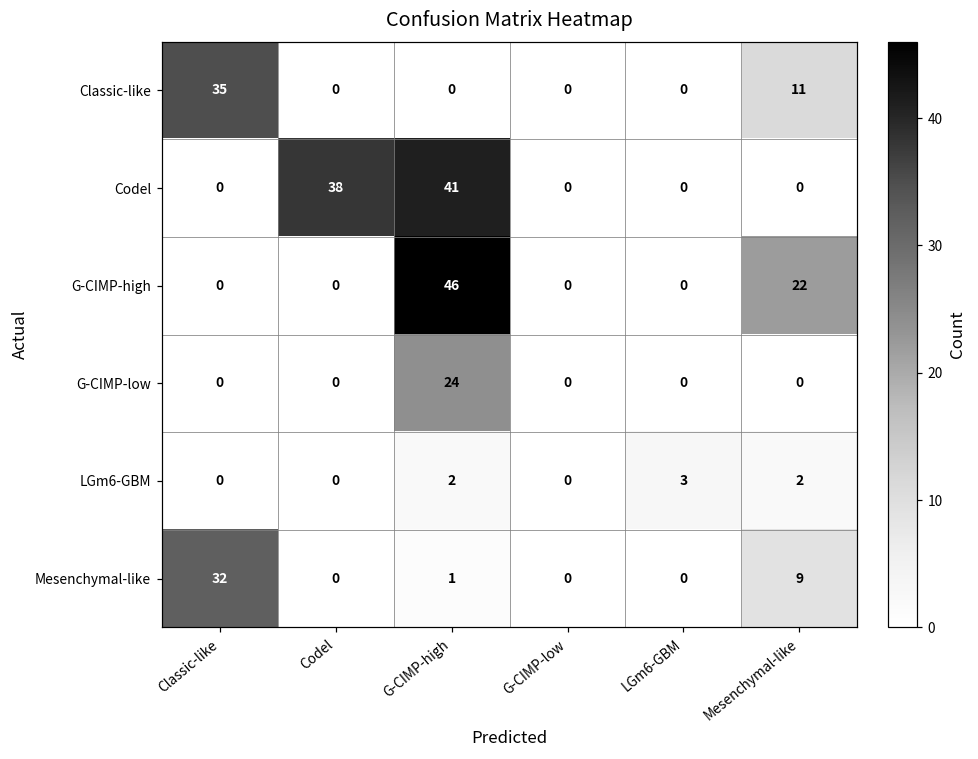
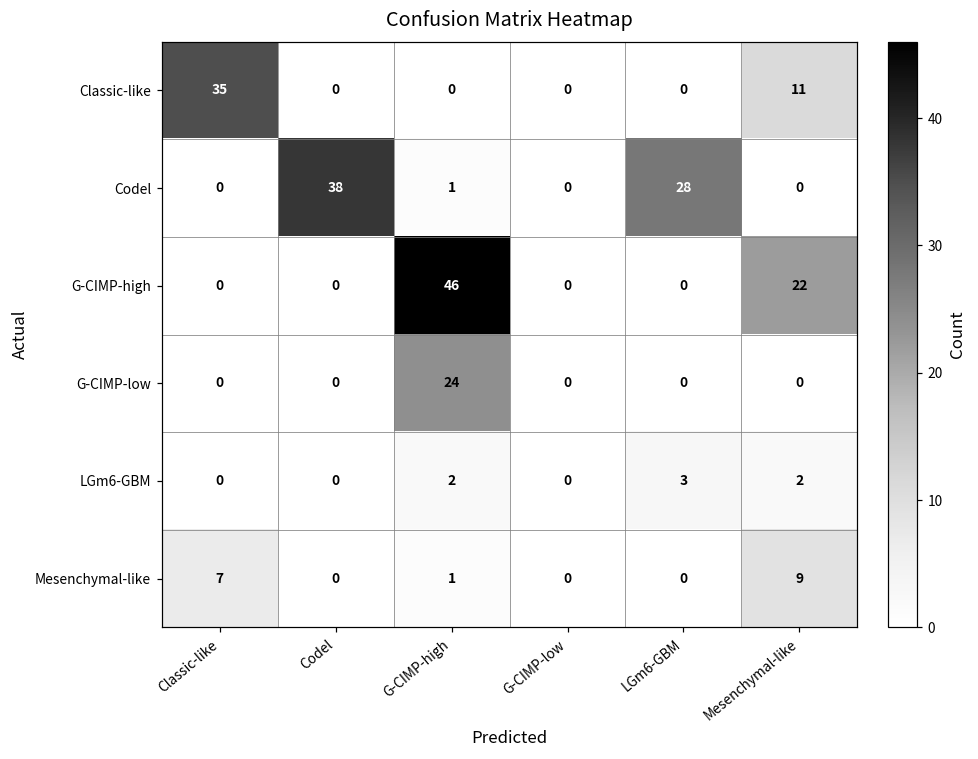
  {
    "Classic-like": {
      "Classic-like": 35,
      "Codel": 0,
      "G-CIMP-high": 0,
      "G-CIMP-low": 0,
      "LGm6-GBM": 0,
      "Mesenchymal-like": 11
    },
    "Codel": {
      "Classic-like": 0,
      "Codel": 38,
-     "G-CIMP-high": 41,
+     "G-CIMP-high": 1,
      "G-CIMP-low": 0,
-     "LGm6-GBM": 0,
+     "LGm6-GBM": 28,
      "Mesenchymal-like": 0
    },
    "G-CIMP-high": {
      "Classic-like": 0,
      "Codel": 0,
      "G-CIMP-high": 46,
      "G-CIMP-low": 0,
      "LGm6-GBM": 0,
      "Mesenchymal-like": 22
    },
    "G-CIMP-low": {
      "Classic-like": 0,
      "Codel": 0,
      "G-CIMP-high": 24,
      "G-CIMP-low": 0,
      "LGm6-GBM": 0,
      "Mesenchymal-like": 0
    },
    "LGm6-GBM": {
      "Classic-like": 0,
      "Codel": 0,
      "G-CIMP-high": 2,
      "G-CIMP-low": 0,
      "LGm6-GBM": 3,
      "Mesenchymal-like": 2
    },
    "Mesenchymal-like": {
-     "Classic-like": 32,
+     "Classic-like": 7,
      "Codel": 0,
      "G-CIMP-high": 1,
      "G-CIMP-low": 0,
      "LGm6-GBM": 0,
      "Mesenchymal-like": 9
    }
  }
